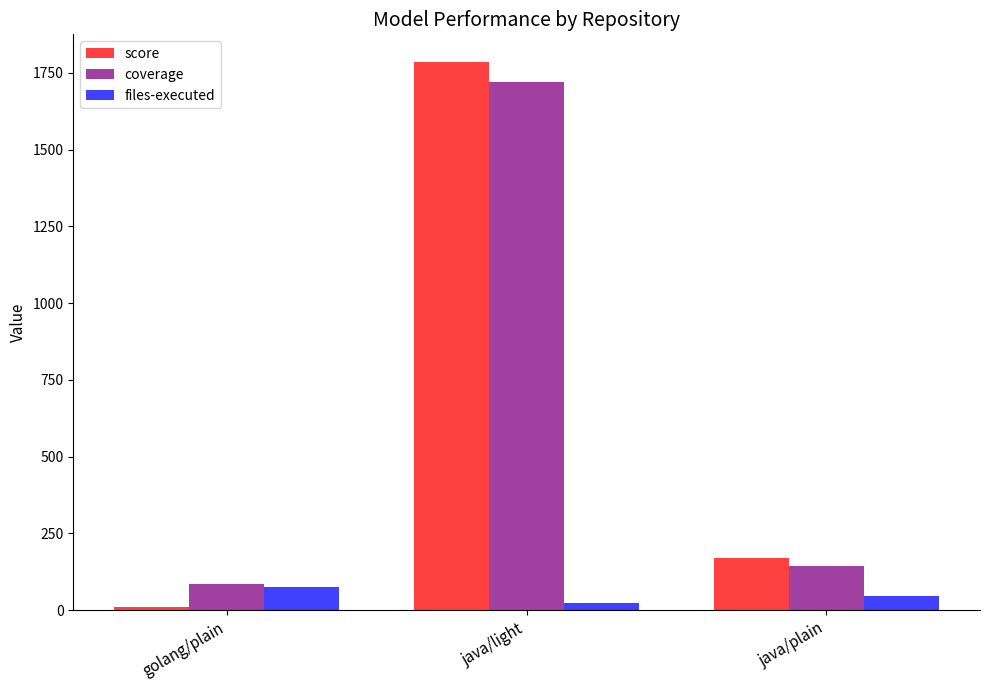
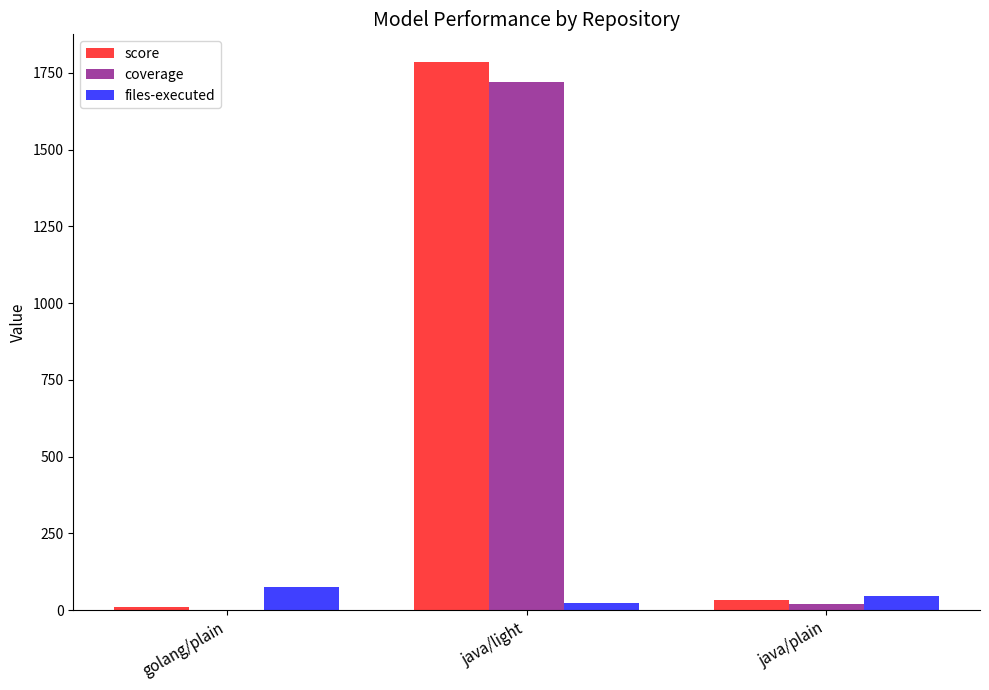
  {
    "score": {
      "golang/plain": 10,
      "java/light": 1790,
-     "java/plain": 170
+     "java/plain": 30
    },
    "coverage": {
-     "golang/plain": 80,
+     "golang/plain": 0,
      "java/light": 1720,
-     "java/plain": 140
+     "java/plain": 20
    },
    "files-executed": {
      "golang/plain": 80,
      "java/light": 20,
      "java/plain": 50
    }
  }
